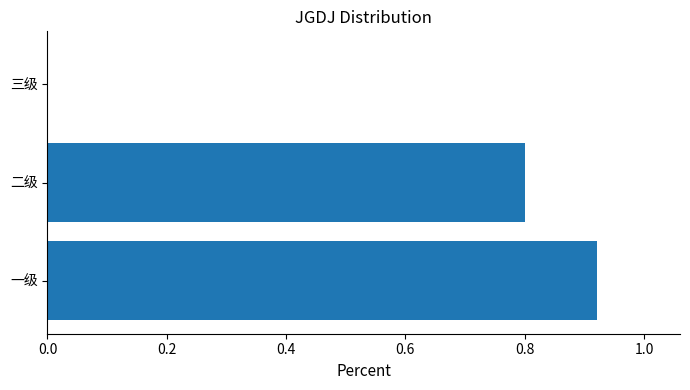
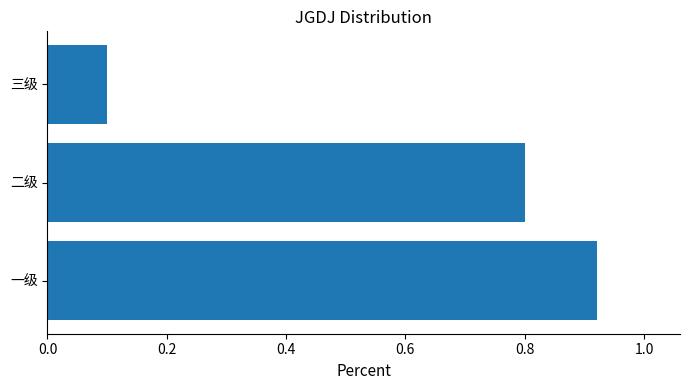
  {
-   "三级": 0.0,
+   "三级": 0.1,
    "二级": 0.8,
    "一级": 0.92
  }
